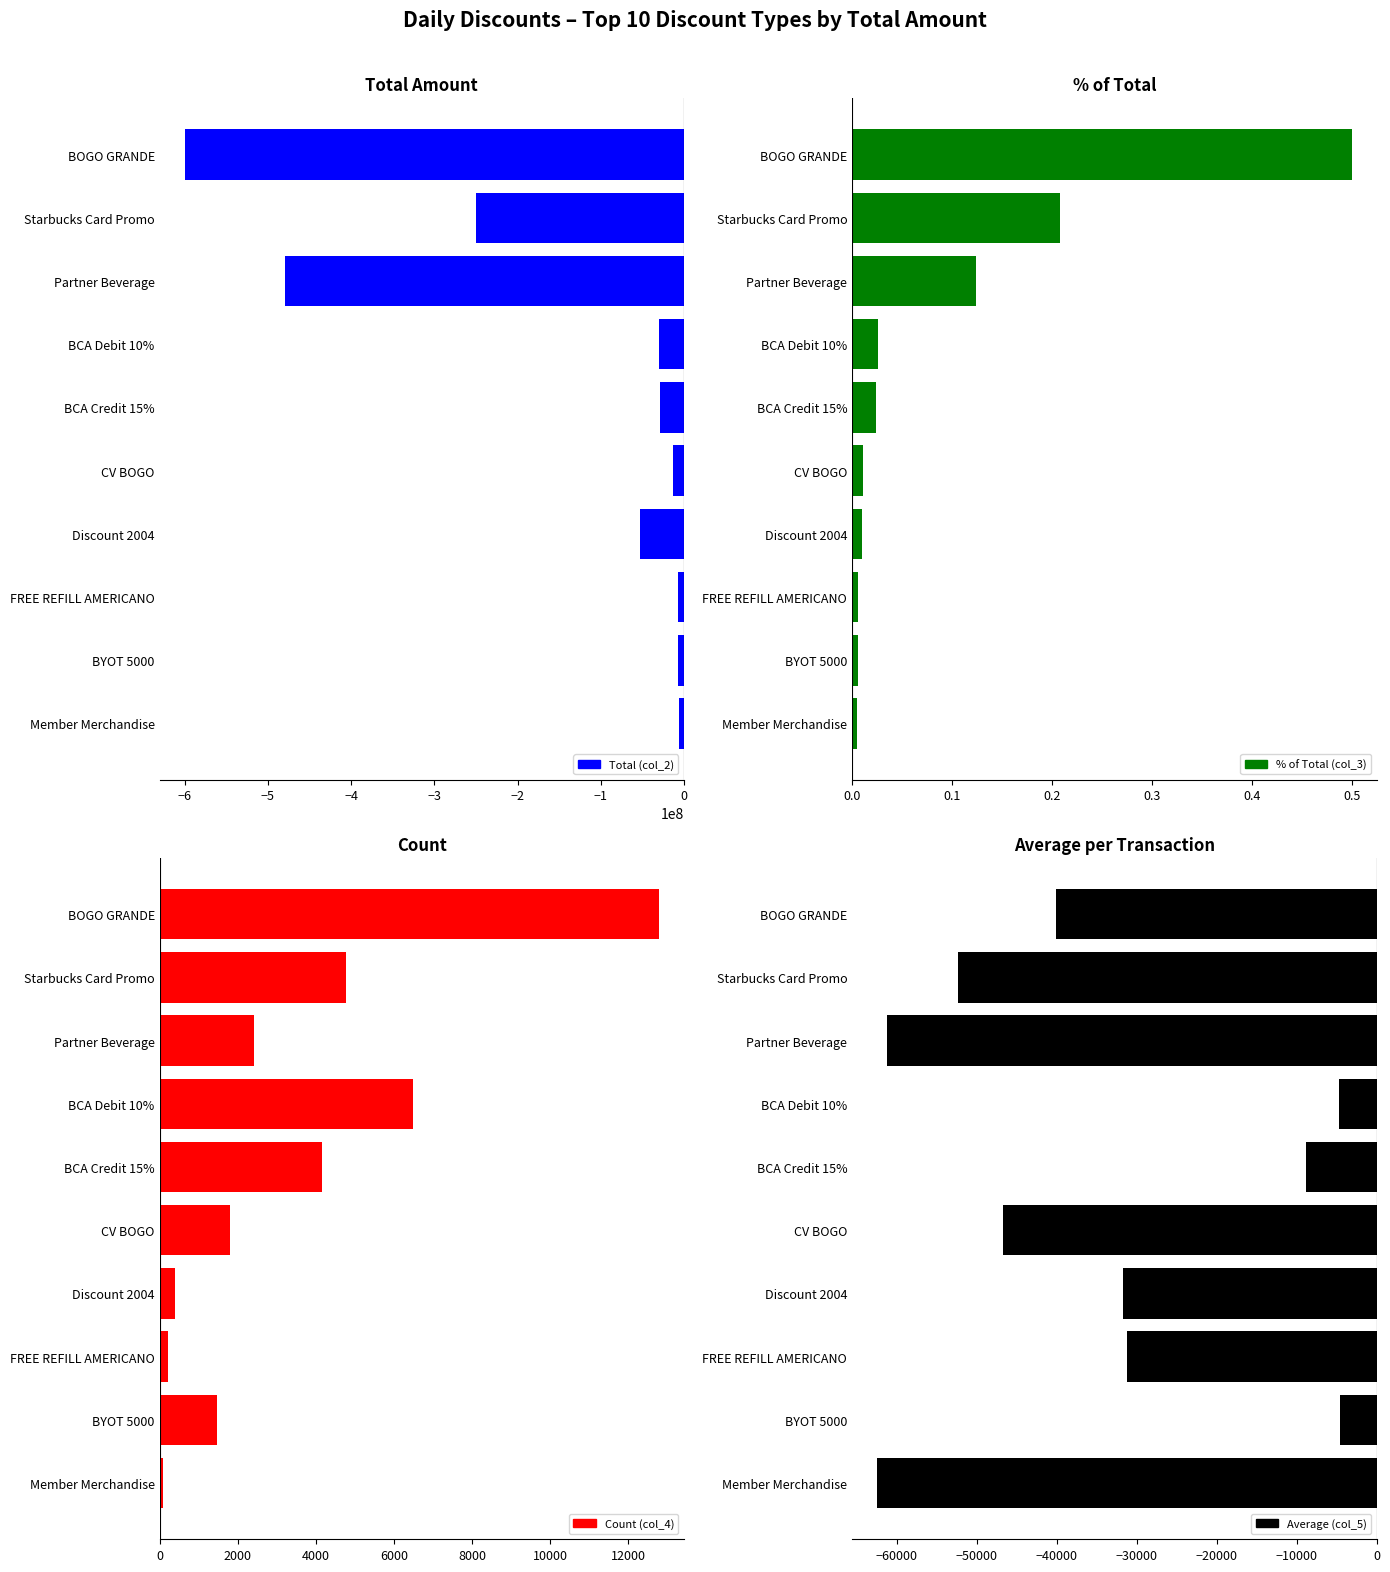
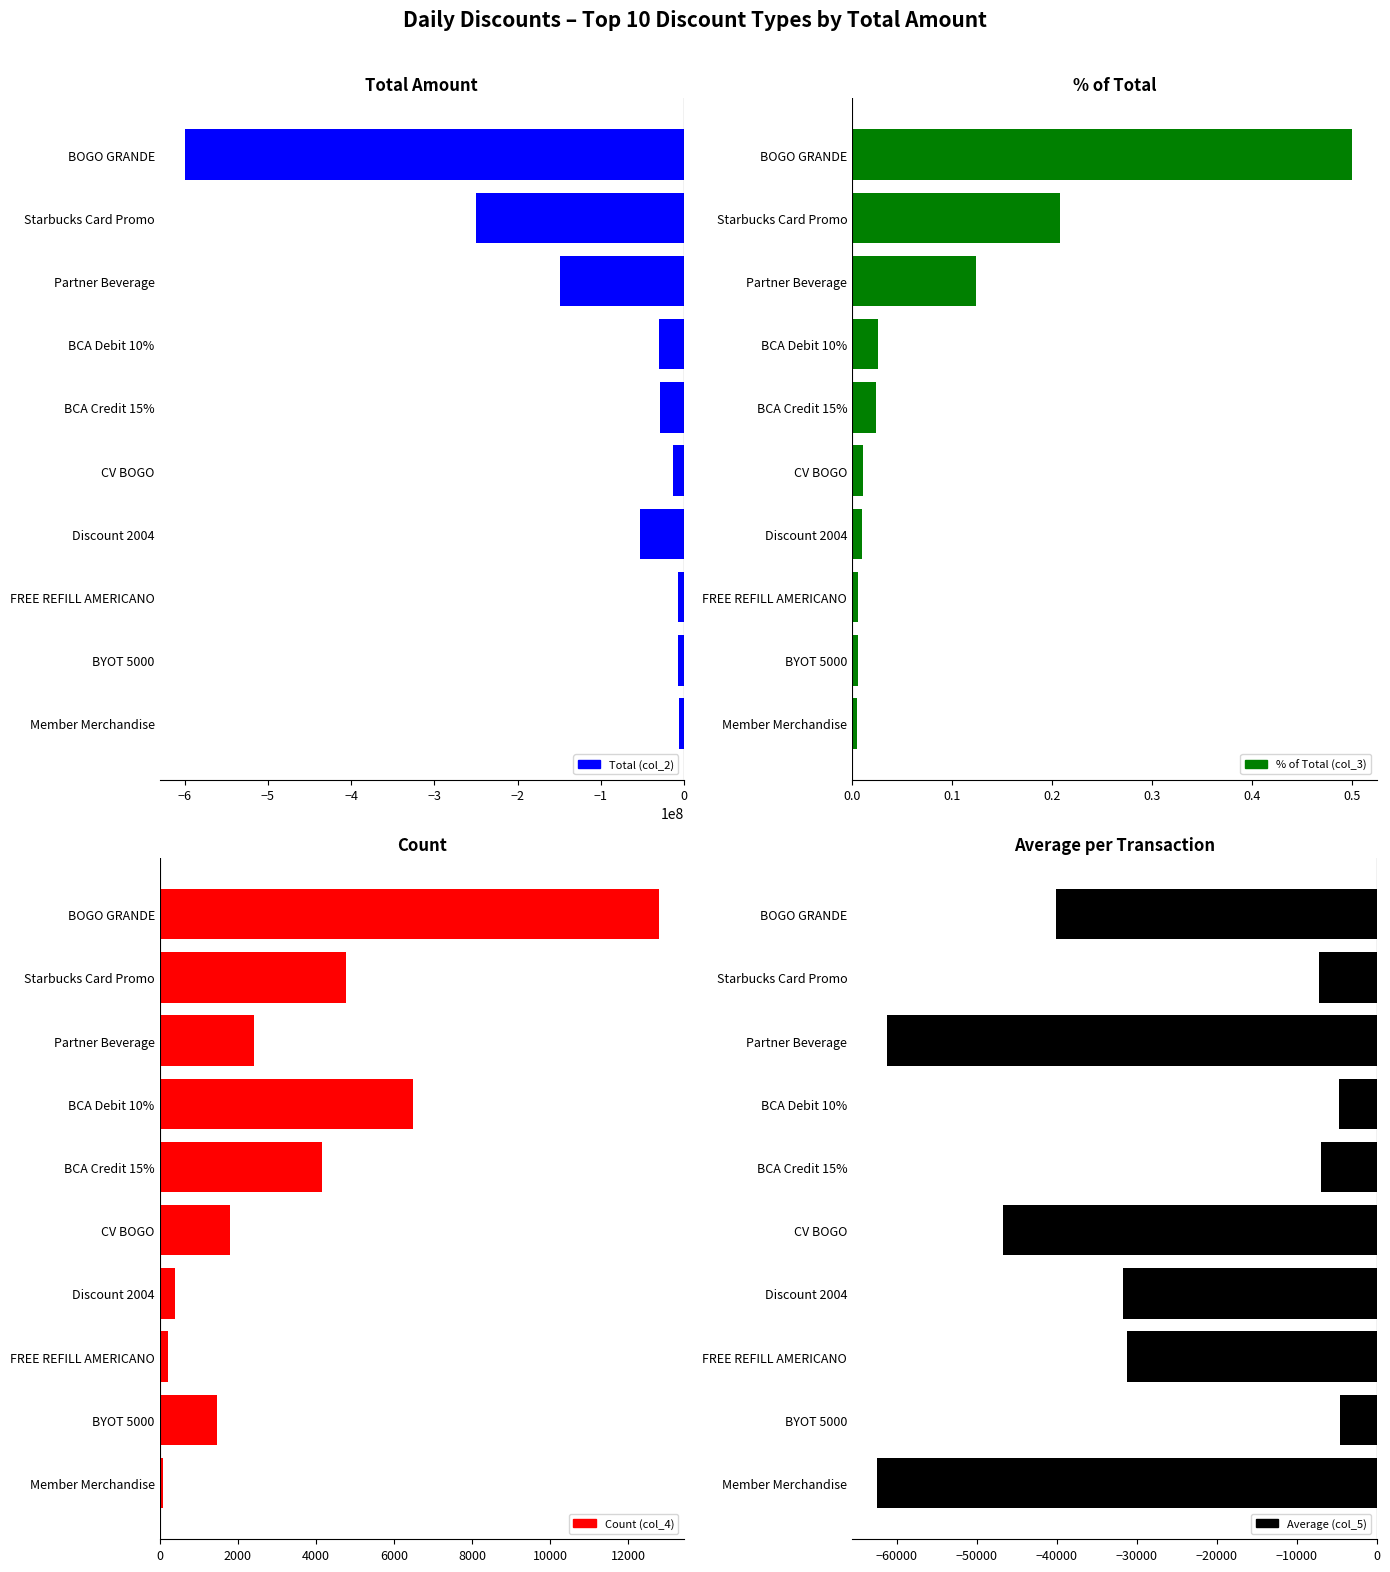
  {
    "Total Amount": {
      "BOGO GRANDE": -600000000,
      "Starbucks Card Promo": -250000000,
-     "Partner Beverage": -480000000,
+     "Partner Beverage": -150000000,
      "BCA Debit 10%": -30000000,
      "BCA Credit 15%": -30000000,
      "CV BOGO": -10000000,
      "Discount 2004": -50000000,
      "FREE REFILL AMERICANO": -10000000,
      "BYOT 5000": -10000000,
      "Member Merchandise": -10000000
    },
    "% of Total": {
      "BOGO GRANDE": 0.50,
      "Starbucks Card Promo": 0.21,
      "Partner Beverage": 0.12,
      "BCA Debit 10%": 0.03,
      "BCA Credit 15%": 0.02,
      "CV BOGO": 0.01,
      "Discount 2004": 0.01,
      "FREE REFILL AMERICANO": 0.01,
      "BYOT 5000": 0.01,
      "Member Merchandise": 0.01
    },
    "Count": {
      "BOGO GRANDE": 12800,
      "Starbucks Card Promo": 4800,
      "Partner Beverage": 2400,
      "BCA Debit 10%": 6500,
      "BCA Credit 15%": 4200,
      "CV BOGO": 1800,
      "Discount 2004": 400,
      "FREE REFILL AMERICANO": 200,
      "BYOT 5000": 1500,
      "Member Merchandise": 100
    },
    "Average per Transaction": {
      "BOGO GRANDE": -40000,
-     "Starbucks Card Promo": -52000,
+     "Starbucks Card Promo": -7000,
      "Partner Beverage": -61000,
      "BCA Debit 10%": -5000,
-     "BCA Credit 15%": -9000,
+     "BCA Credit 15%": -7000,
      "CV BOGO": -47000,
      "Discount 2004": -32000,
      "FREE REFILL AMERICANO": -31000,
      "BYOT 5000": -5000,
      "Member Merchandise": -62000
    }
  }
